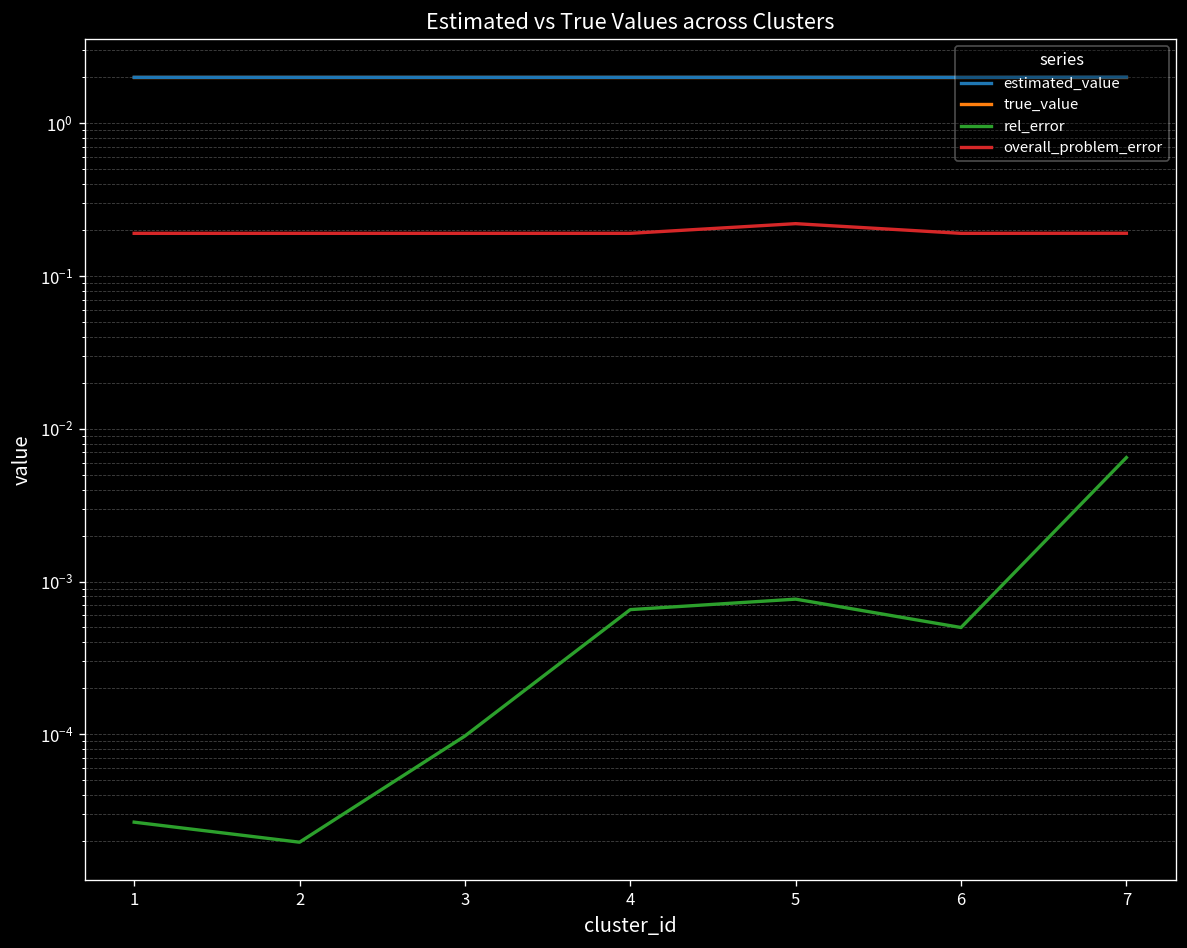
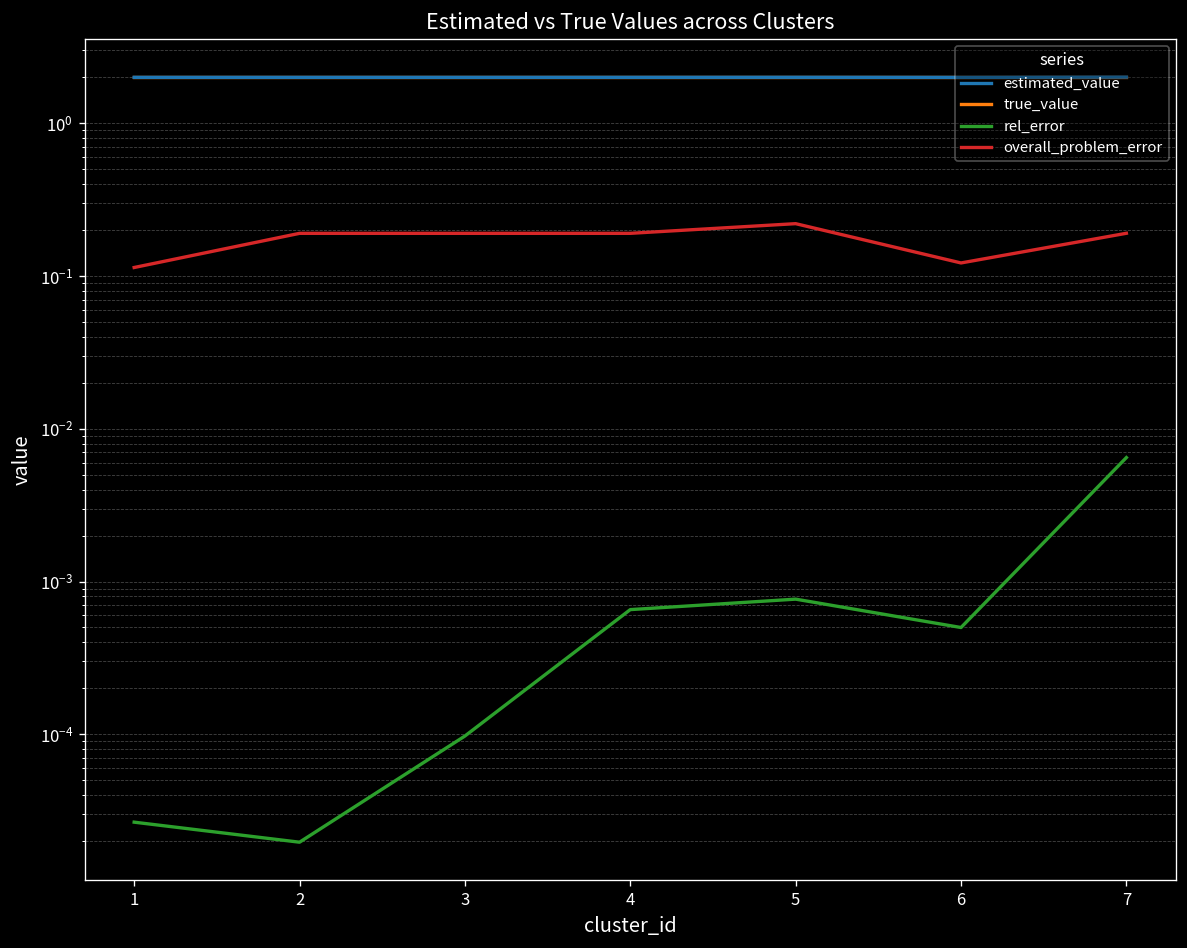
  {
    "true_value": {
      "1": 2.0,
      "2": 2.0,
      "3": 2.0,
      "4": 2.0,
      "5": 2.0
    },
    "rel_error": {
      "1": 0.000027,
      "2": 0.000020,
      "3": 0.00010,
      "4": 0.0007,
      "5": 0.0008,
      "6": 0.00050,
      "7": 0.006
    },
    "overall_problem_error": {
-     "1": 0.19,
+     "1": 0.11,
      "2": 0.19,
      "3": 0.19,
      "4": 0.19,
      "5": 0.22,
-     "6": 0.19,
+     "6": 0.12,
      "7": 0.19
    }
  }
